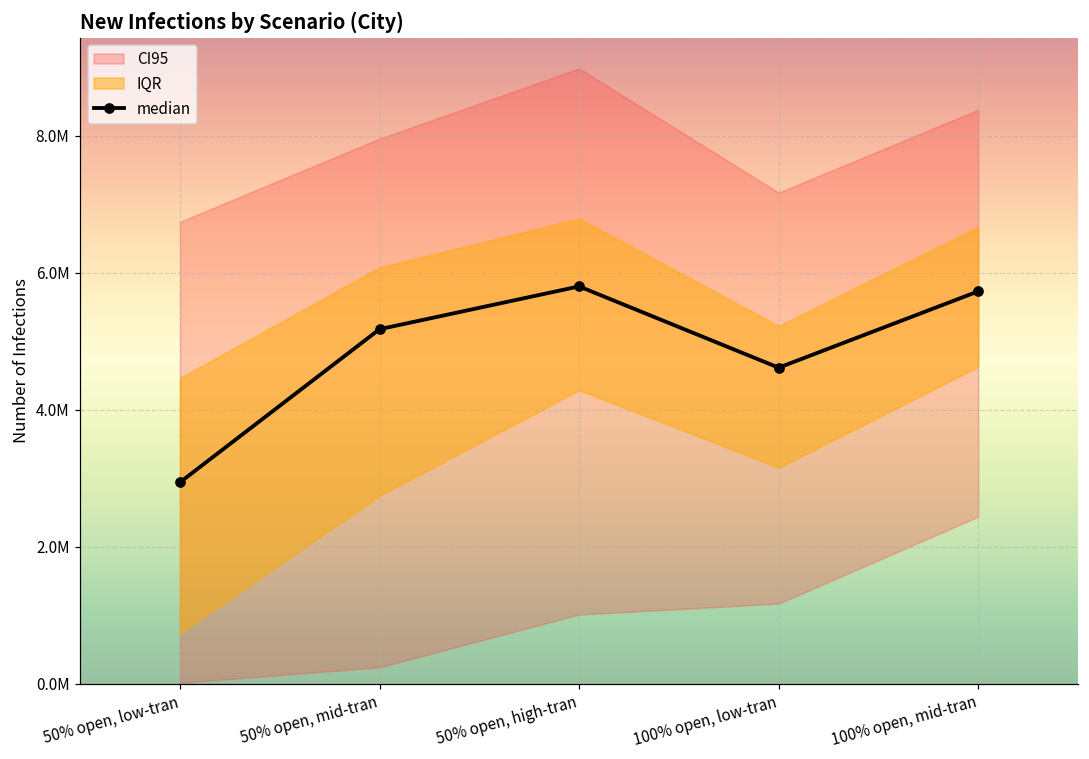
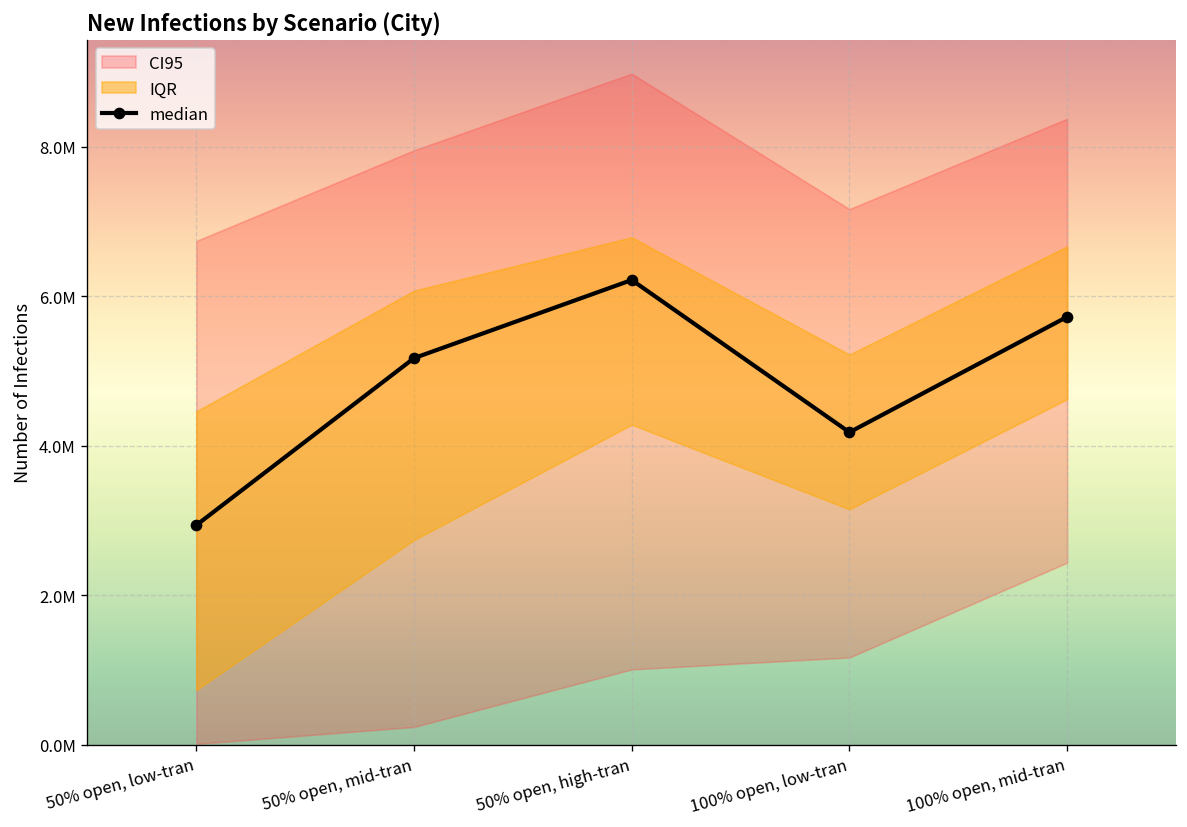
  {
    "median": {
      "50% open, low-tran": 2900000,
      "50% open, mid-tran": 5200000,
-     "50% open, high-tran": 5800000,
-     "100% open, low-tran": 4600000,
+     "50% open, high-tran": 6200000,
+     "100% open, low-tran": 4200000,
      "100% open, mid-tran": 5700000
    }
  }
